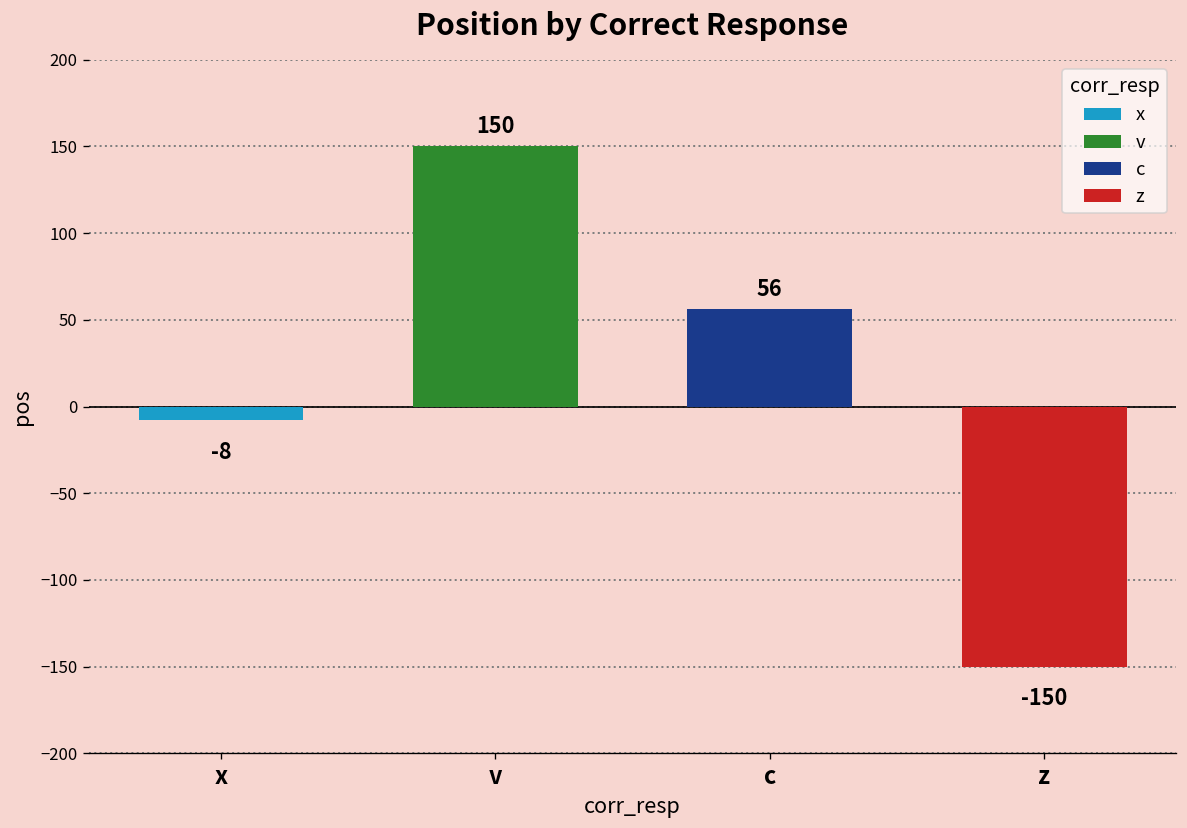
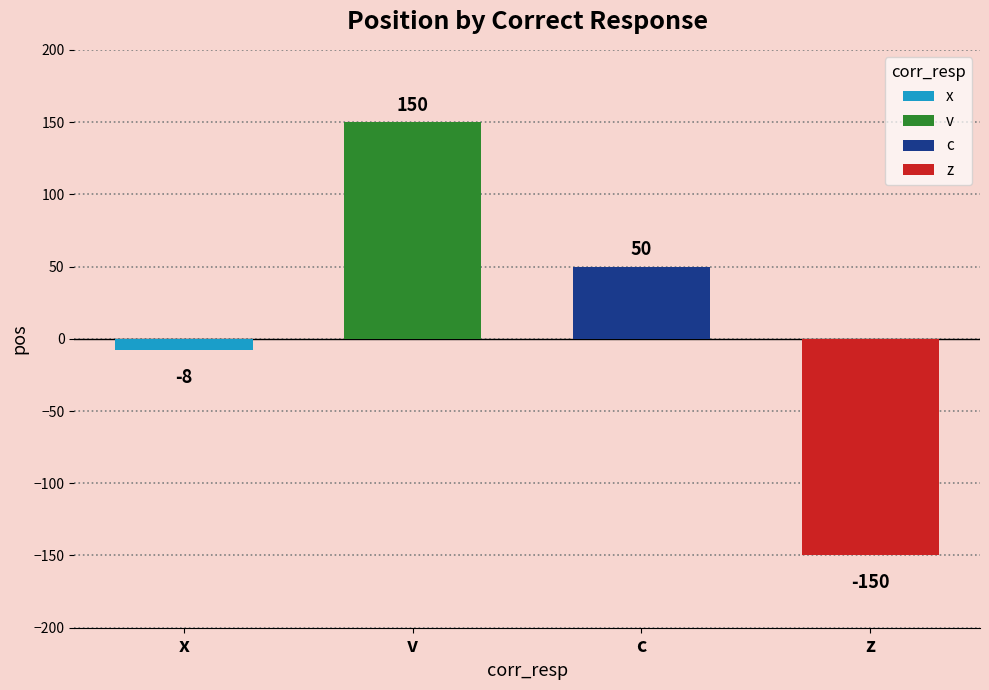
  {
    "x": -8,
    "v": 150,
-   "c": 56,
+   "c": 50,
    "z": -150
  }
